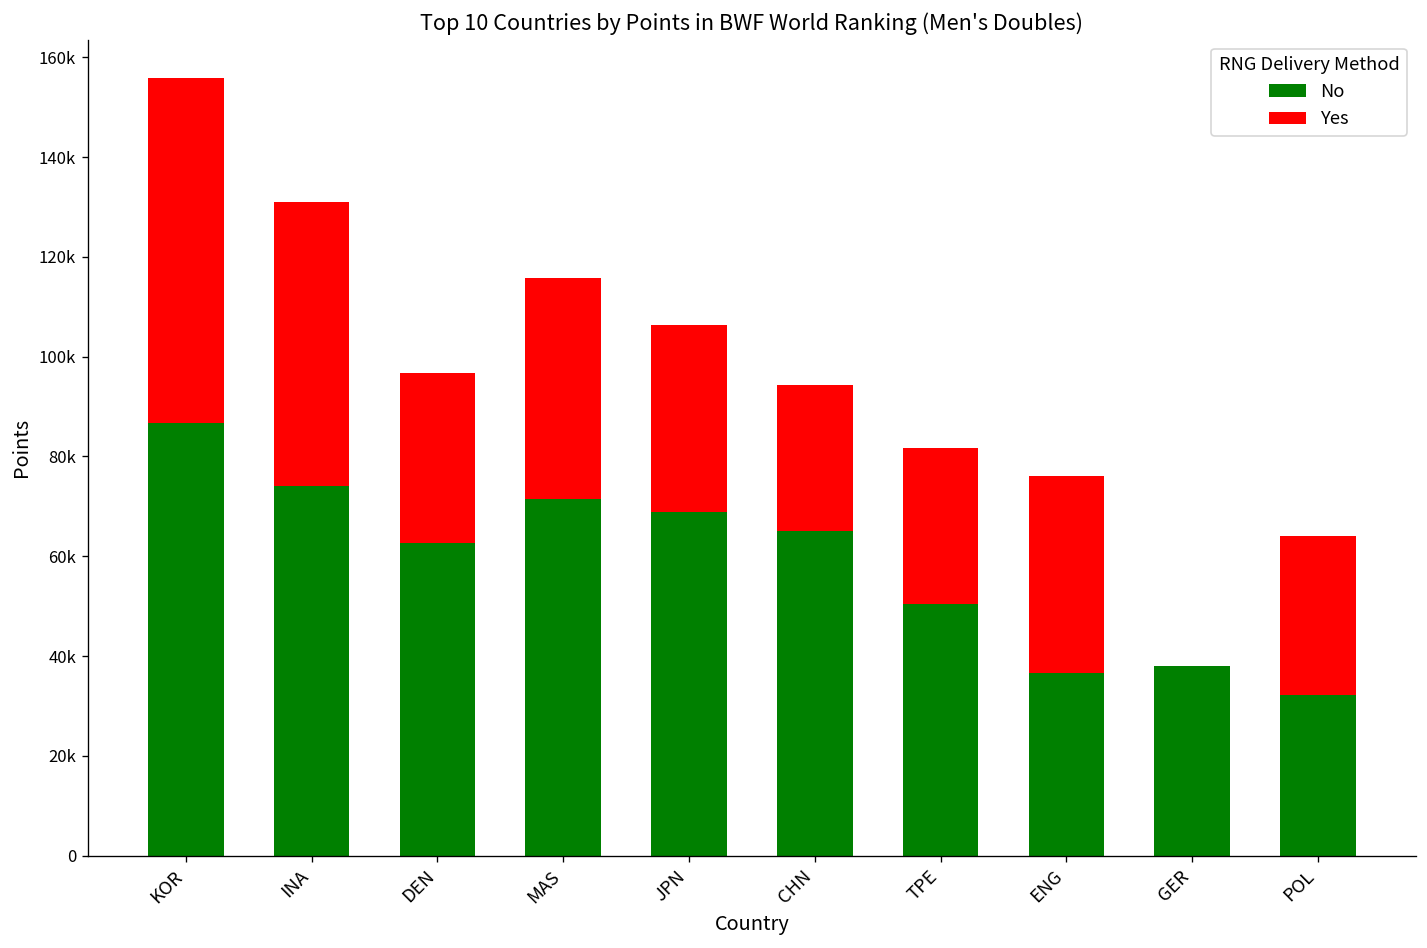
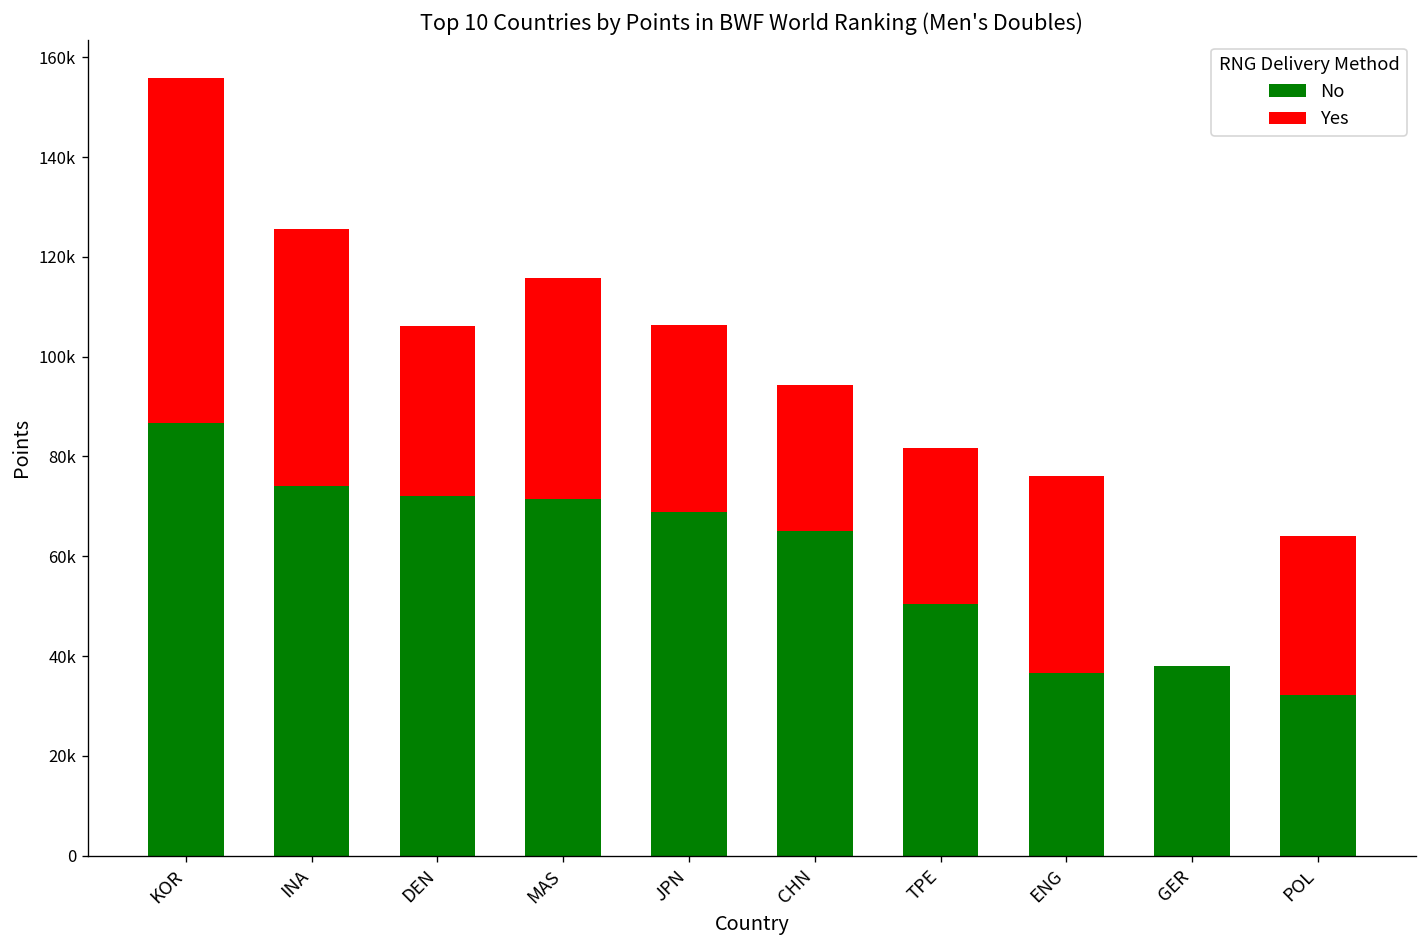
  {
    "No": {
      "KOR": 87000,
      "INA": 74000,
-     "DEN": 63000,
+     "DEN": 72000,
      "MAS": 71000,
      "JPN": 69000,
      "CHN": 65000,
      "TPE": 50000,
      "ENG": 37000,
      "GER": 38000,
      "POL": 32000
    },
    "Yes": {
      "KOR": 69000,
-     "INA": 57000,
+     "INA": 51000,
      "DEN": 34000,
      "MAS": 44000,
      "JPN": 38000,
      "CHN": 29000,
      "TPE": 31000,
      "ENG": 40000,
      "GER": 0,
      "POL": 32000
    }
  }
